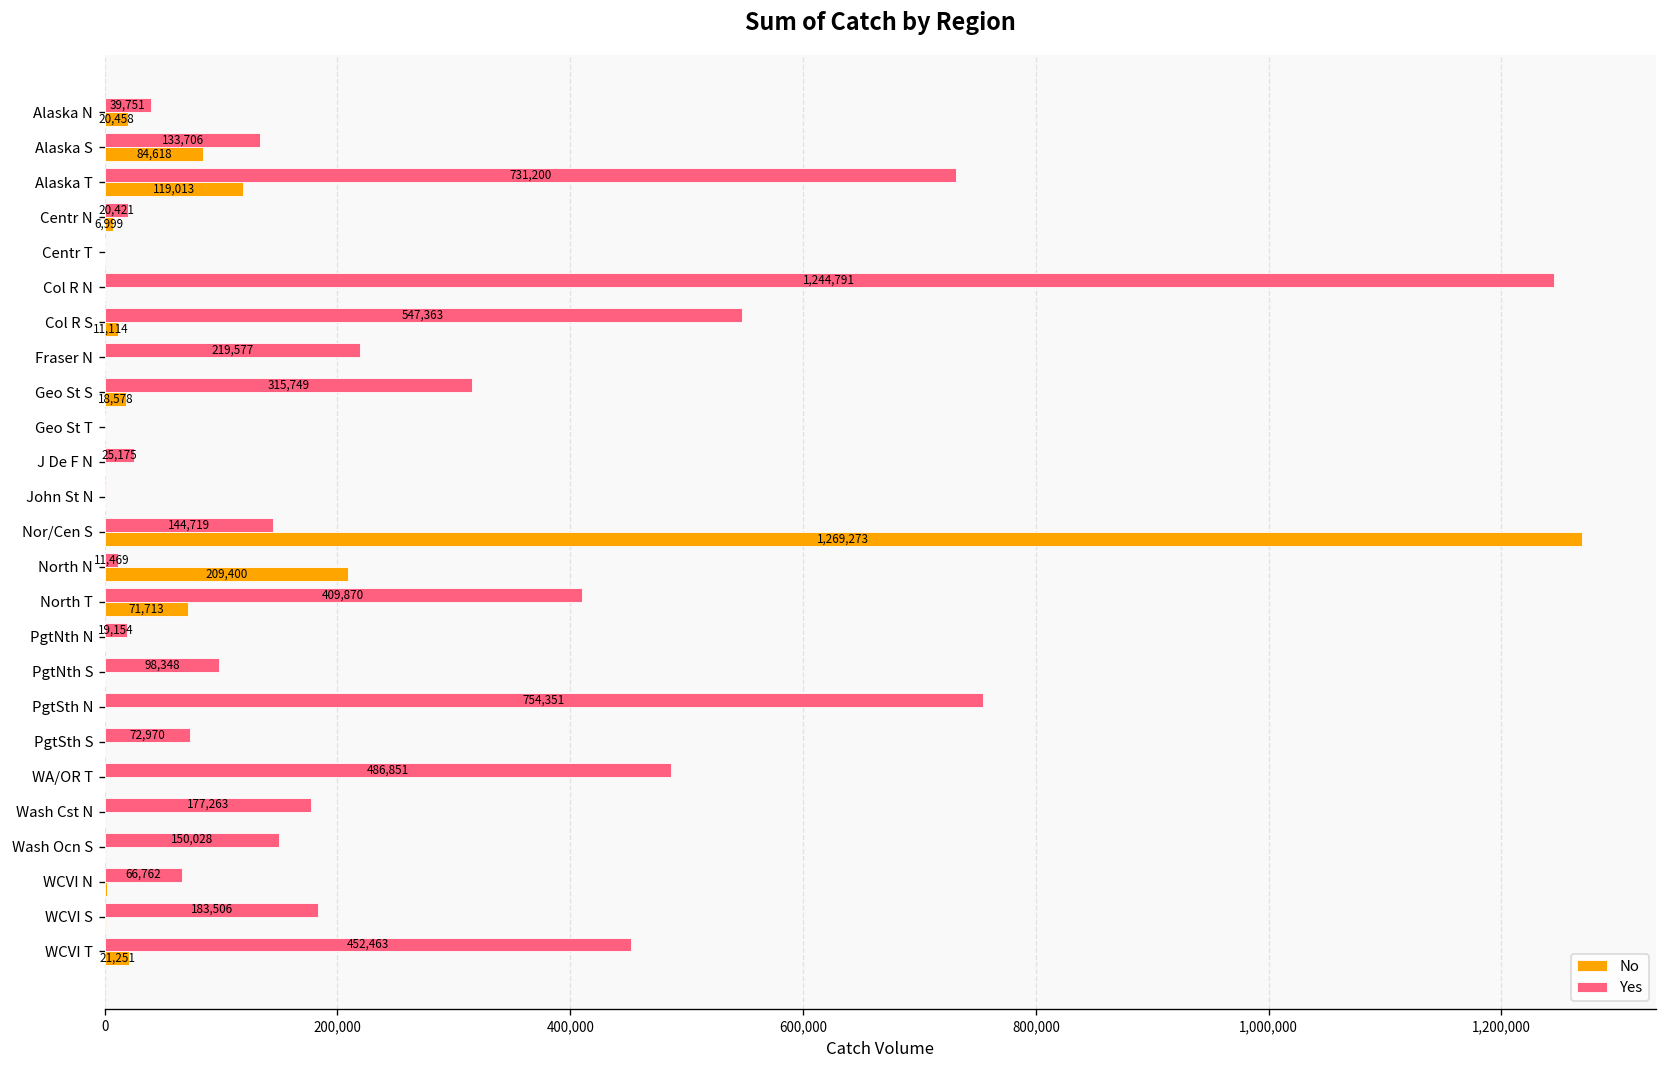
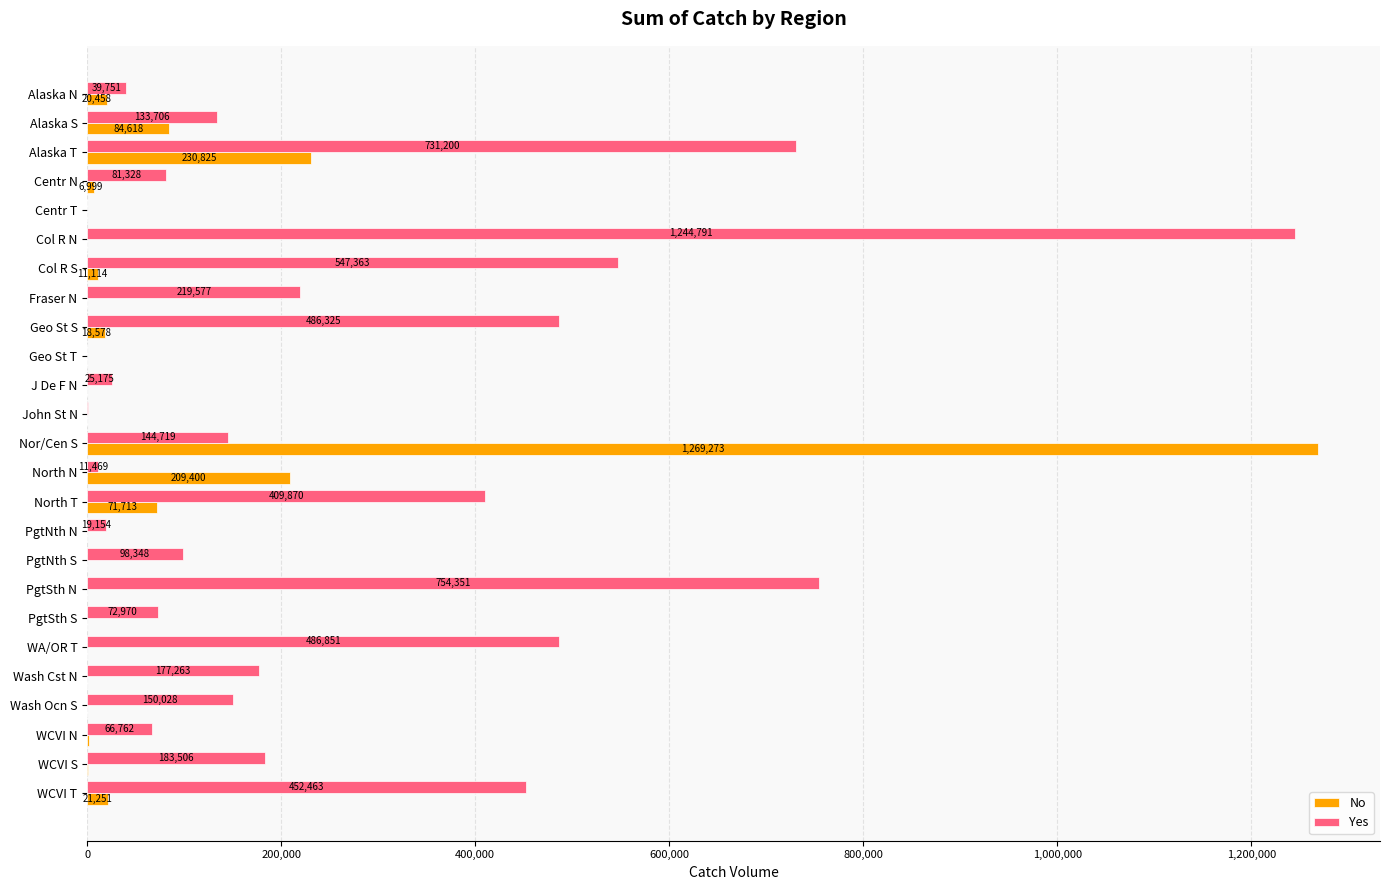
  {
    "No": {
      "Alaska N": "20,458",
      "Alaska S": "84,618",
-     "Alaska T": "119,013",
+     "Alaska T": "230,825",
      "Centr N": "6,999",
      "Col R S": "11,114",
      "Geo St S": "18,578",
      "Nor/Cen S": "1,269,273",
      "North N": "209,400",
      "North T": "71,713",
      "WCVI T": "21,251"
    },
    "Yes": {
      "Alaska N": "39,751",
      "Alaska S": "133,706",
      "Alaska T": "731,200",
-     "Centr N": "20,421",
+     "Centr N": "81,328",
      "Col R N": "1,244,791",
      "Col R S": "547,363",
      "Fraser N": "219,577",
-     "Geo St S": "315,749",
+     "Geo St S": "486,325",
      "J De F N": "25,175",
      "Nor/Cen S": "144,719",
      "North N": "11,469",
      "North T": "409,870",
      "PgtNth N": "19,154",
      "PgtNth S": "98,348",
      "PgtSth N": "754,351",
      "PgtSth S": "72,970",
      "WA/OR T": "486,851",
      "Wash Cst N": "177,263",
      "Wash Ocn S": "150,028",
      "WCVI N": "66,762",
      "WCVI S": "183,506",
      "WCVI T": "452,463"
    }
  }
